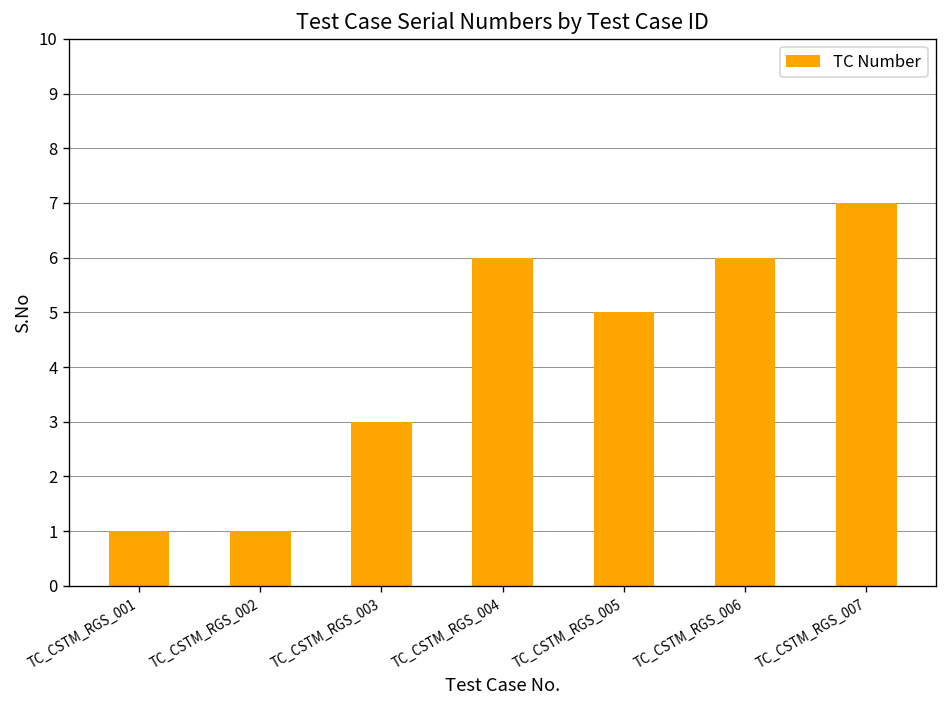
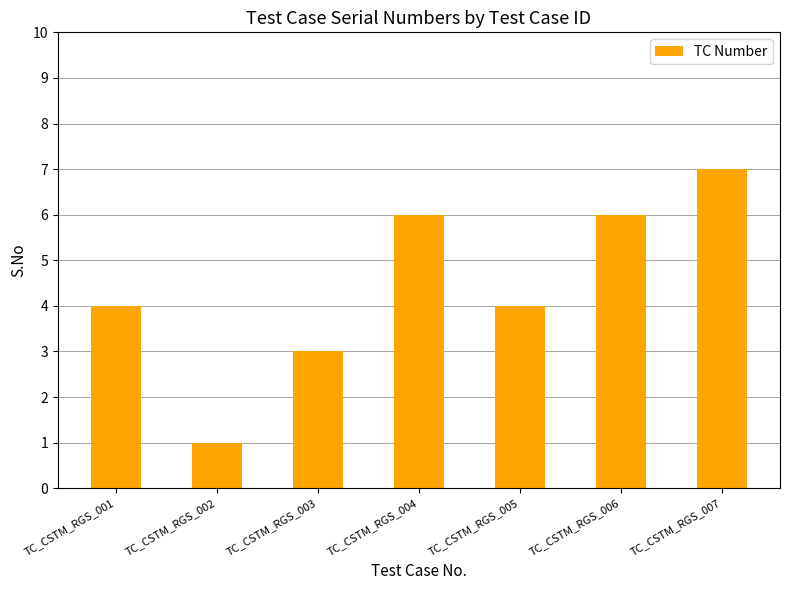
  {
-   "TC_CSTM_RGS_001": 1,
+   "TC_CSTM_RGS_001": 4,
    "TC_CSTM_RGS_002": 1,
    "TC_CSTM_RGS_003": 3,
    "TC_CSTM_RGS_004": 6,
-   "TC_CSTM_RGS_005": 5,
+   "TC_CSTM_RGS_005": 4,
    "TC_CSTM_RGS_006": 6,
    "TC_CSTM_RGS_007": 7
  }
